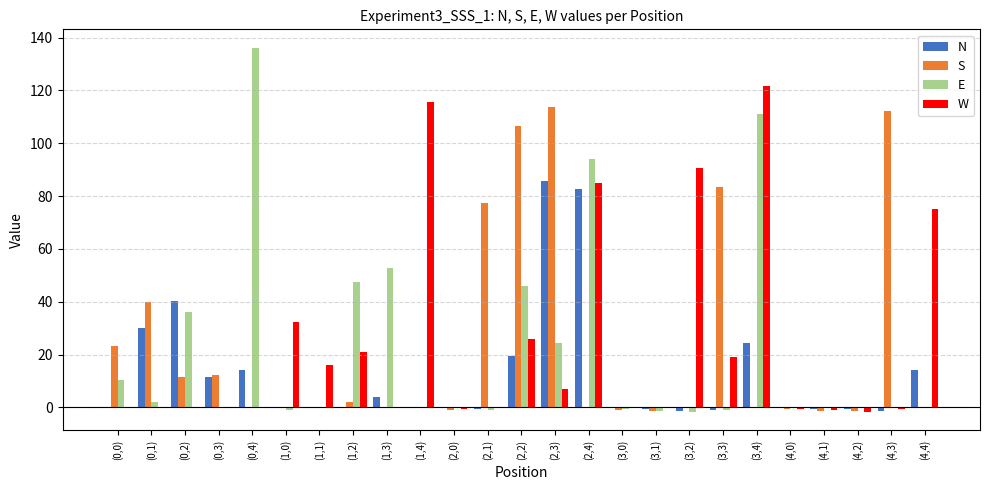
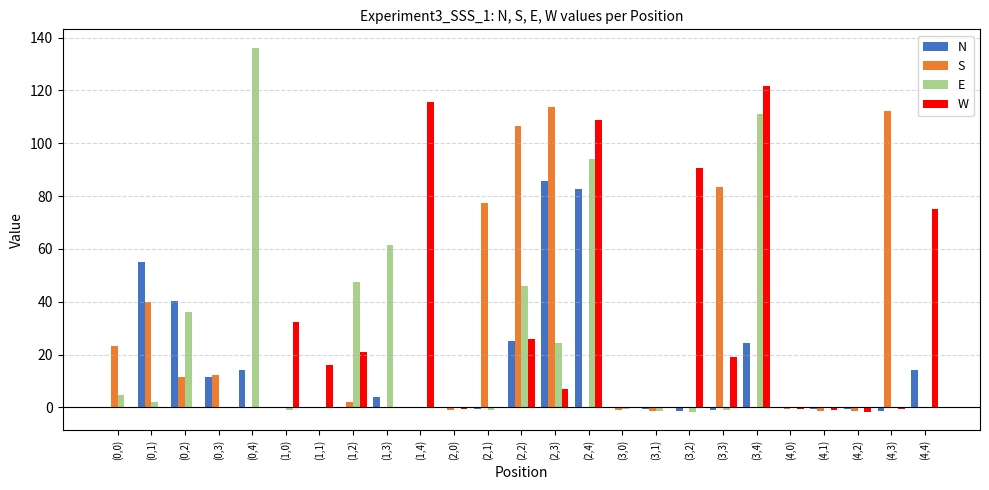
  {
    "N": {
      "(0,0)": 0,
-     "(0,1)": 30,
+     "(0,1)": 55,
      "(0,2)": 40,
      "(0,3)": 11,
      "(0,4)": 14,
      "(1,0)": 0,
      "(1,1)": 0,
      "(1,2)": 0,
      "(1,3)": 4,
      "(1,4)": 0,
      "(2,0)": 0,
-     "(2,2)": 19,
+     "(2,2)": 25,
      "(2,3)": 86,
      "(2,4)": 83,
      "(3,0)": 0,
      "(3,2)": -1,
      "(3,4)": 24,
      "(4,0)": 0,
      "(4,3)": -1,
      "(4,4)": 14
    },
    "S": {
      "(0,0)": 23,
      "(0,1)": 40,
      "(0,2)": 11,
      "(0,3)": 12,
      "(0,4)": 0,
      "(1,1)": 0,
      "(1,2)": 2,
      "(1,3)": 0,
      "(1,4)": 0,
      "(2,1)": 77,
      "(2,2)": 106,
      "(2,3)": 114,
      "(2,4)": 0,
      "(3,1)": -1,
      "(3,3)": 84,
      "(3,4)": 0,
      "(4,1)": -1,
      "(4,2)": -1,
      "(4,3)": 112,
      "(4,4)": 0
    },
    "E": {
-     "(0,0)": 11,
+     "(0,0)": 5,
      "(0,1)": 2,
      "(0,2)": 36,
      "(0,3)": 0,
      "(0,4)": 136,
      "(1,1)": 0,
      "(1,2)": 48,
-     "(1,3)": 53,
+     "(1,3)": 61,
      "(1,4)": 0,
      "(2,1)": -1,
      "(2,2)": 46,
      "(2,3)": 25,
      "(2,4)": 94,
      "(3,1)": -1,
      "(3,2)": -2,
      "(3,3)": -1,
      "(3,4)": 111,
      "(4,0)": 0,
      "(4,1)": 0,
      "(4,2)": 0,
      "(4,3)": 0,
      "(4,4)": 0
    },
    "W": {
      "(0,0)": 0,
      "(0,1)": 0,
      "(0,2)": 0,
      "(0,3)": 0,
      "(0,4)": 0,
      "(1,0)": 32,
      "(1,1)": 16,
      "(1,2)": 21,
      "(1,4)": 116,
      "(2,2)": 26,
      "(2,3)": 7,
-     "(2,4)": 85,
+     "(2,4)": 109,
      "(3,2)": 91,
      "(3,3)": 19,
      "(3,4)": 122,
      "(4,2)": -2,
      "(4,4)": 75
    }
  }
